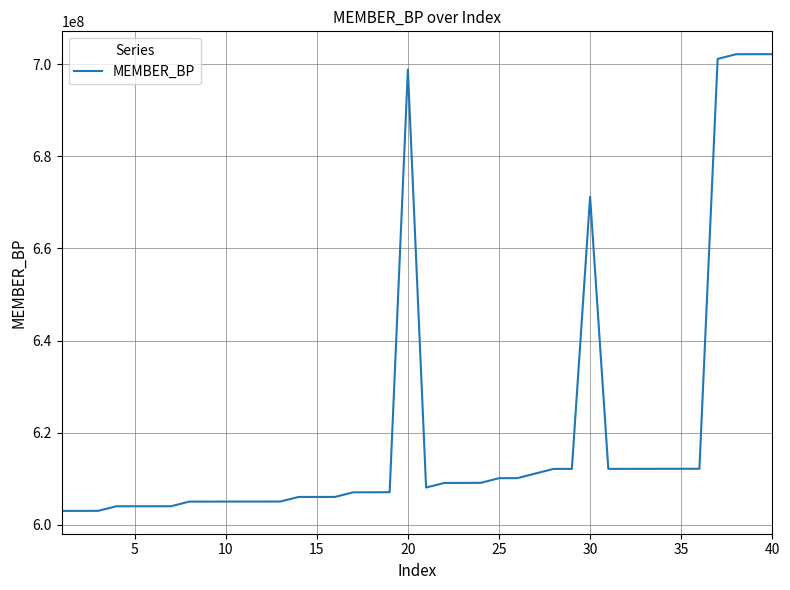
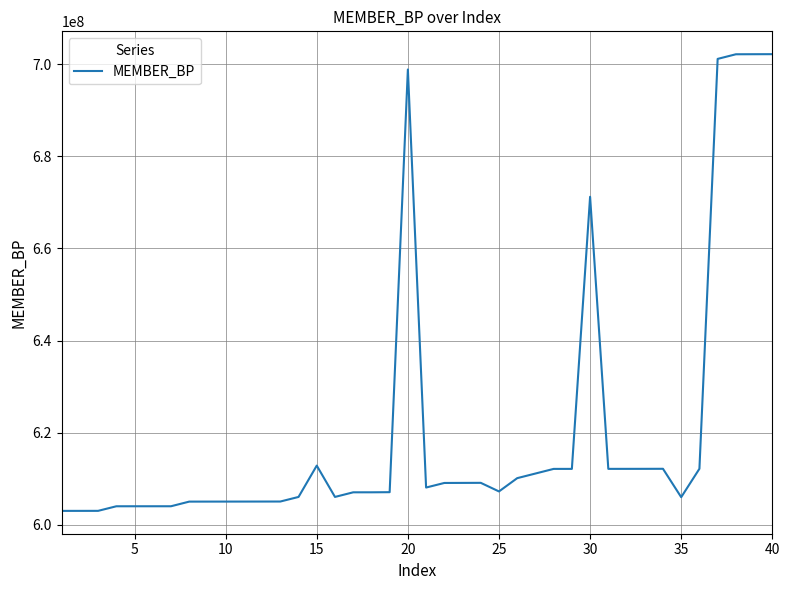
  {
    "5": 604000000,
    "10": 605000000,
-   "15": 606000000,
+   "15": 613000000,
    "20": 699000000,
-   "25": 610000000,
+   "25": 607000000,
    "30": 671000000,
-   "35": 612000000,
+   "35": 606000000,
    "40": 702000000
  }
